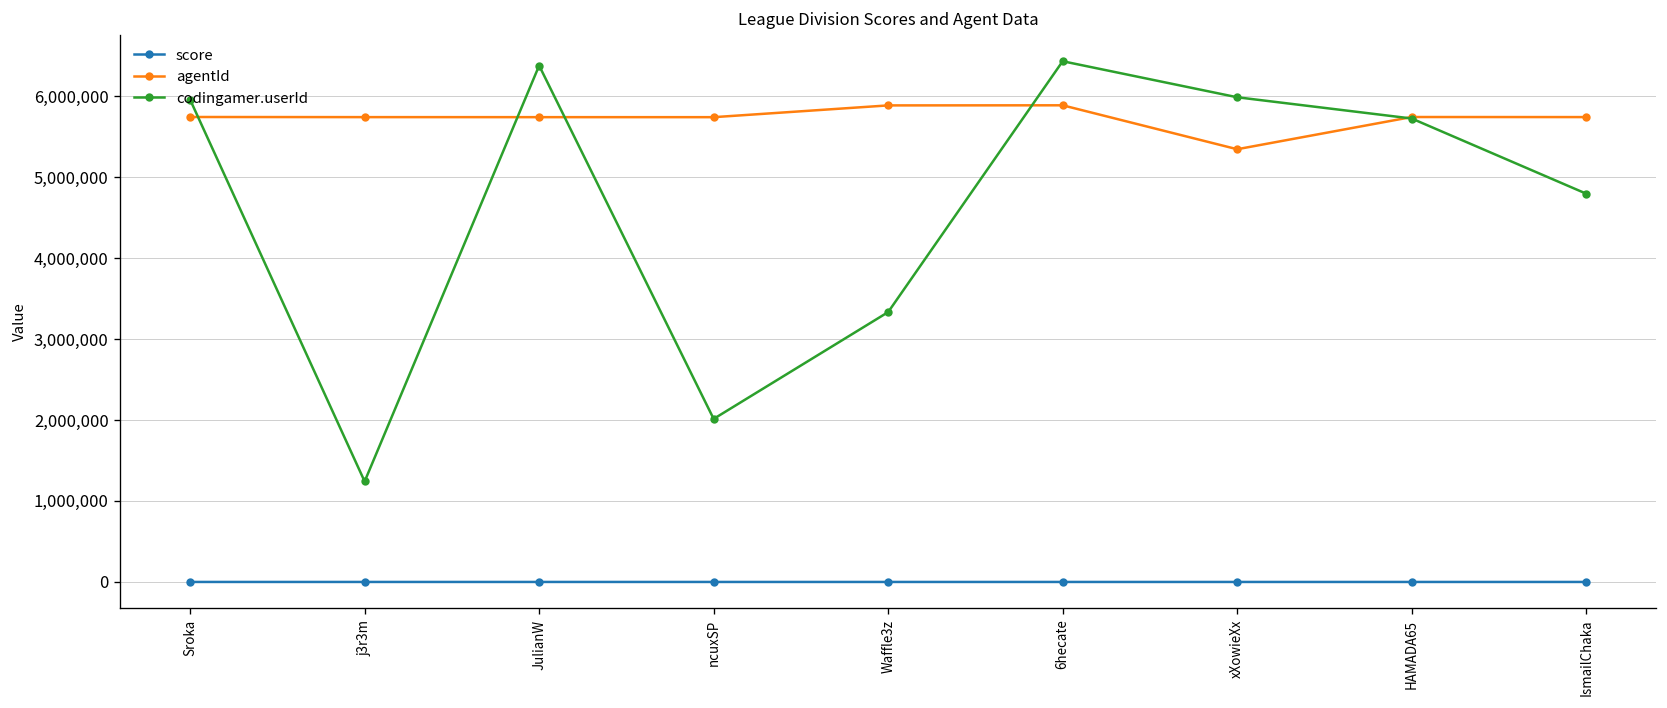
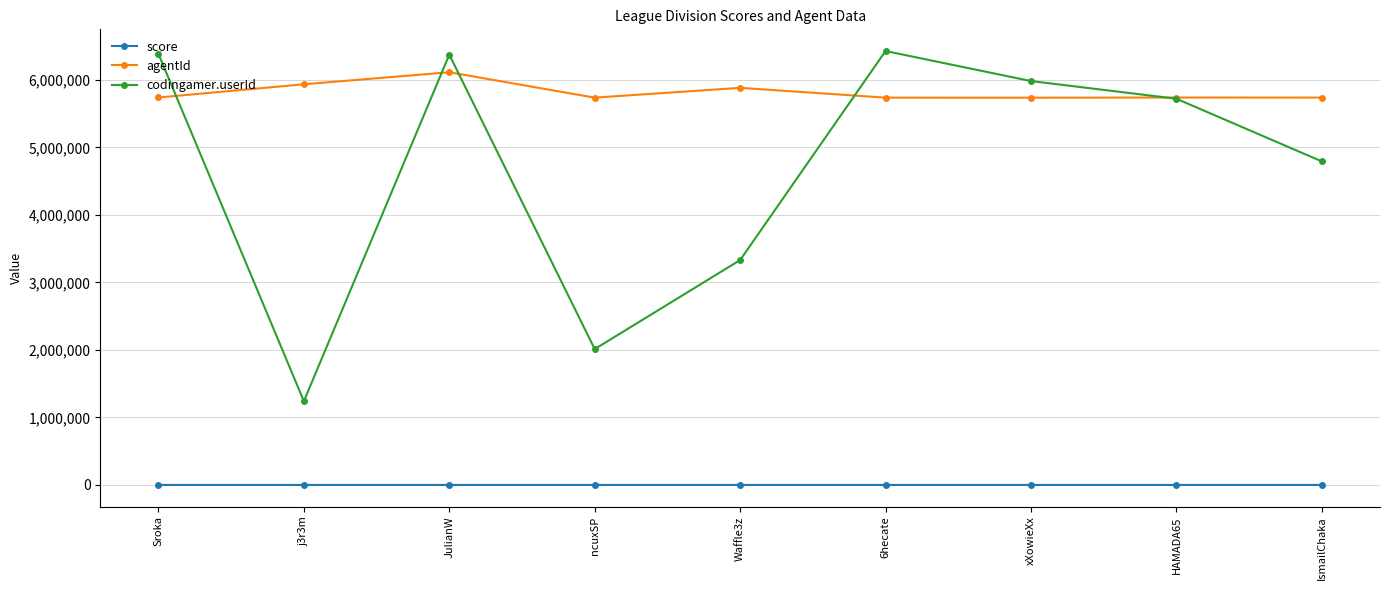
  {
    "score": {
      "Sroka": "0",
      "j3r3m": "0",
      "JulianW": "0",
      "ncuxSP": "0",
      "Waffle3z": "0",
      "6hecate": "0",
      "xXowieXx": "0",
      "HAMADA65": "0",
      "IsmailChaka": "0"
    },
    "agentId": {
      "Sroka": "5,700,000",
-     "j3r3m": "5,700,000",
-     "JulianW": "5,700,000",
+     "j3r3m": "5,900,000",
+     "JulianW": "6,100,000",
      "ncuxSP": "5,700,000",
      "Waffle3z": "5,900,000",
-     "6hecate": "5,900,000",
-     "xXowieXx": "5,300,000",
+     "6hecate": "5,700,000",
+     "xXowieXx": "5,700,000",
      "IsmailChaka": "5,700,000"
    },
    "codingamer.userId": {
-     "Sroka": "6,000,000",
+     "Sroka": "6,400,000",
      "j3r3m": "1,200,000",
      "JulianW": "6,400,000",
      "ncuxSP": "2,000,000",
      "Waffle3z": "3,300,000",
      "6hecate": "6,400,000",
      "xXowieXx": "6,000,000",
      "IsmailChaka": "4,800,000"
    }
  }
